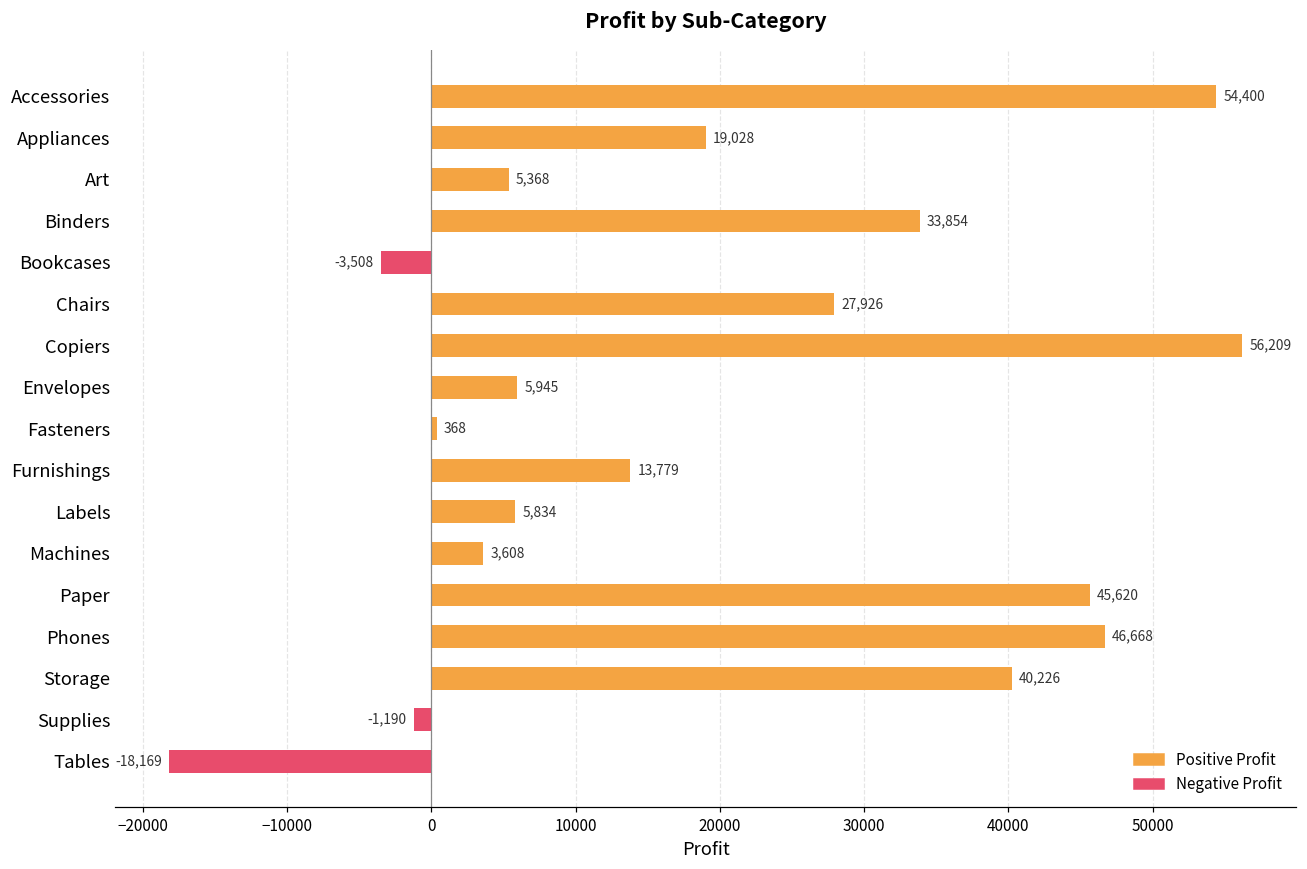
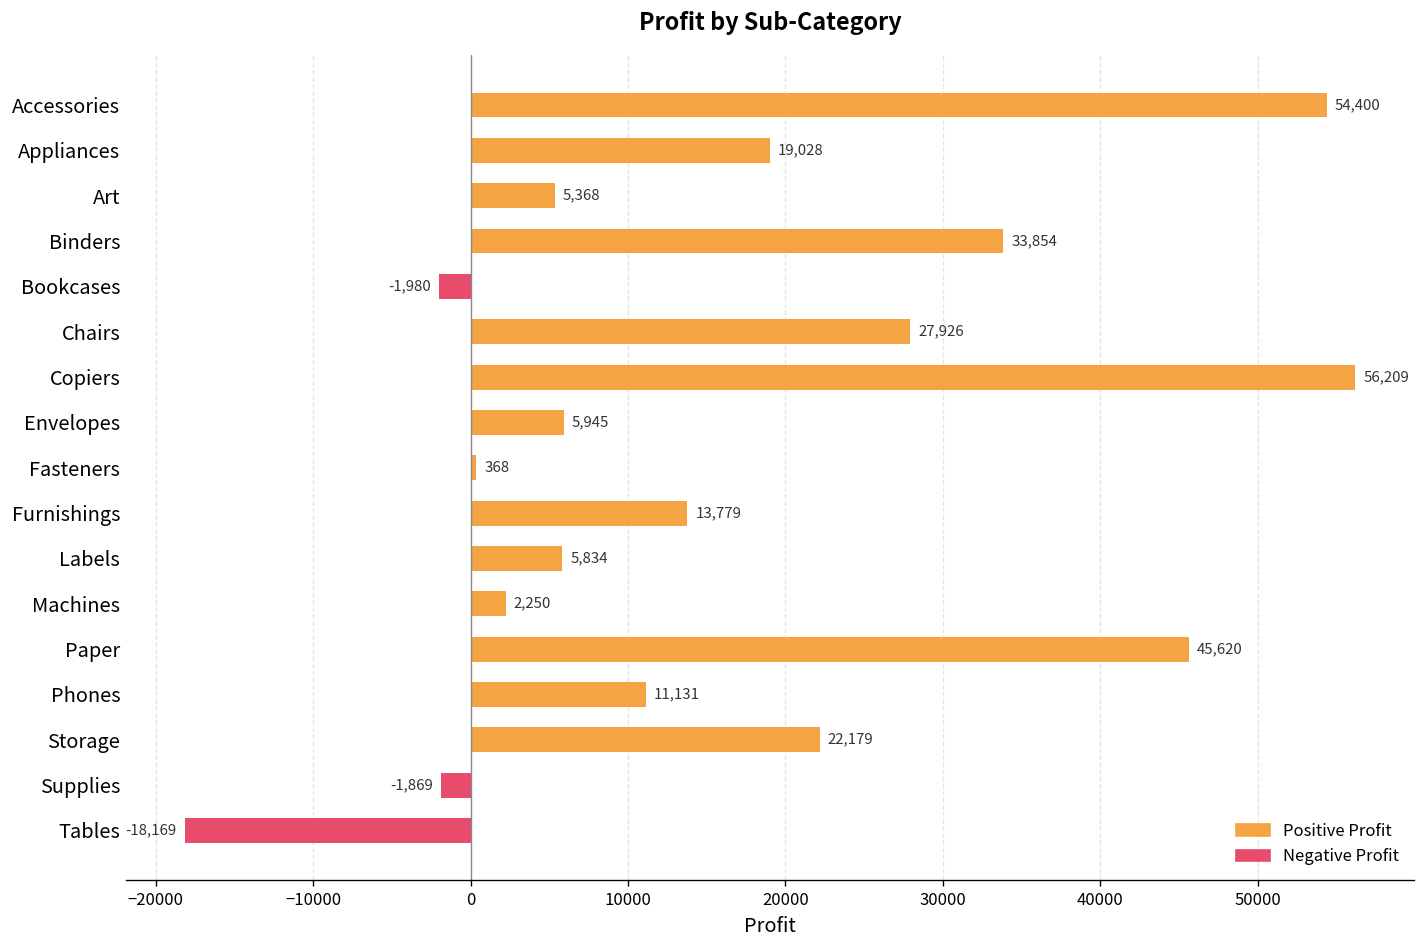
  {
    "Accessories": "54,400",
    "Appliances": "19,028",
    "Art": "5,368",
    "Binders": "33,854",
-   "Bookcases": "-3,508",
+   "Bookcases": "-1,980",
    "Chairs": "27,926",
    "Copiers": "56,209",
    "Envelopes": "5,945",
    "Fasteners": "368",
    "Furnishings": "13,779",
    "Labels": "5,834",
-   "Machines": "3,608",
+   "Machines": "2,250",
    "Paper": "45,620",
-   "Phones": "46,668",
-   "Storage": "40,226",
-   "Supplies": "-1,190",
+   "Phones": "11,131",
+   "Storage": "22,179",
+   "Supplies": "-1,869",
    "Tables": "-18,169"
  }
